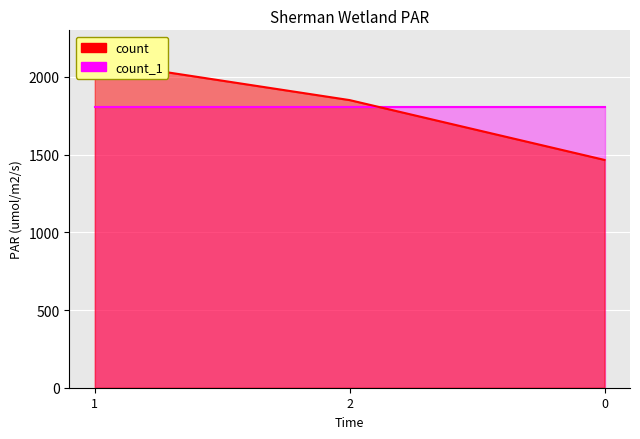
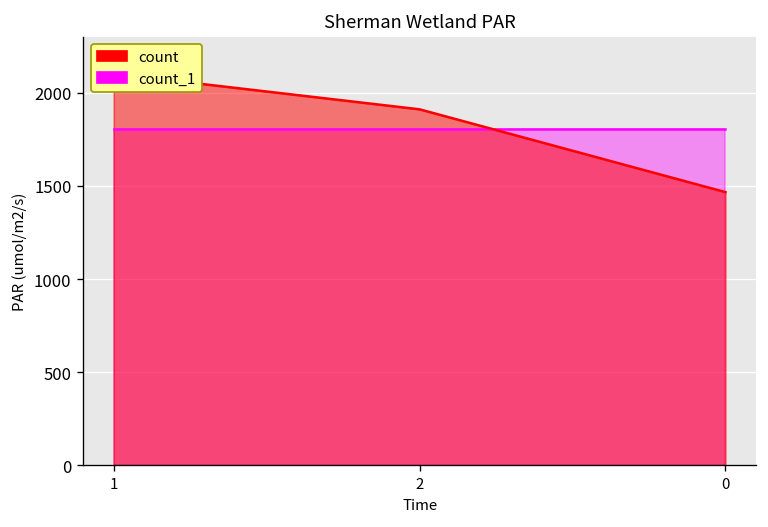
  {
    "count_1": {
      "1": 1810,
      "2": 1810,
      "0": 1810
    },
    "count": {
-     "2": 1850,
+     "2": 1910,
      "0": 1470
    }
  }
